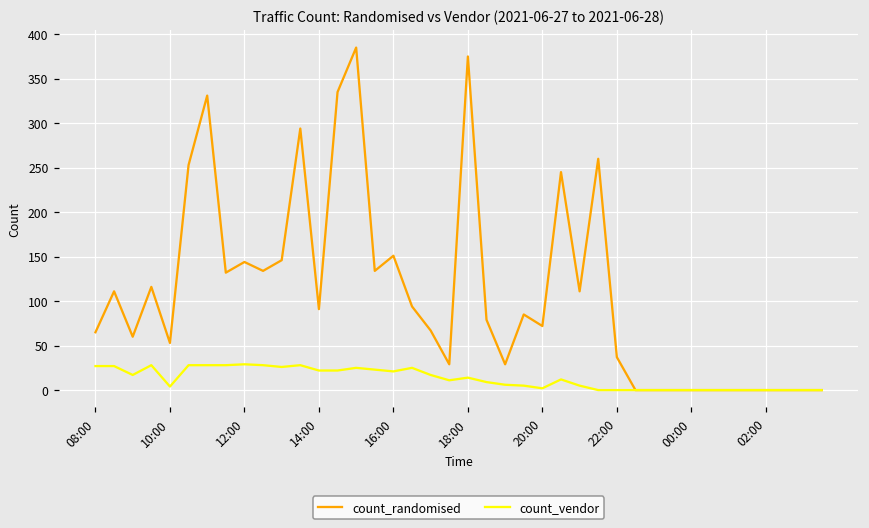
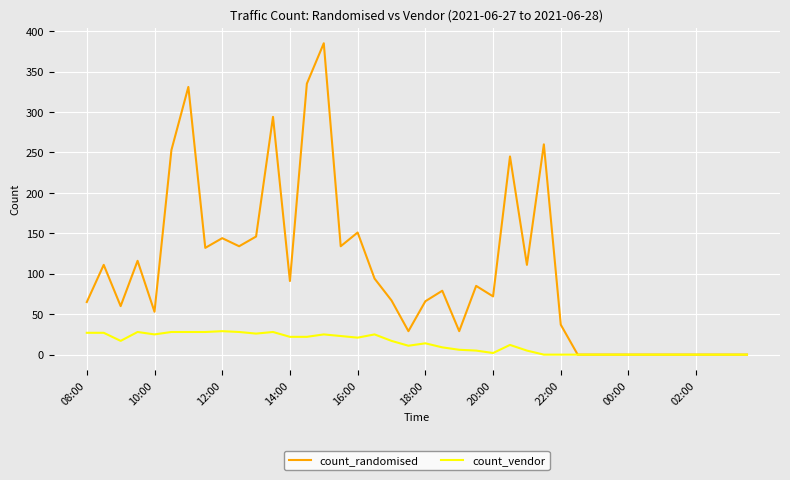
  {
    "count_randomised": {
      "08:00": 70,
      "10:00": 50,
      "12:00": 140,
      "14:00": 90,
      "16:00": 150,
-     "18:00": 380,
+     "18:00": 70,
      "20:00": 70,
      "22:00": 40
    },
    "count_vendor": {
      "08:00": 30,
-     "10:00": 0,
+     "10:00": 30,
      "12:00": 30,
      "14:00": 20,
      "16:00": 20,
      "18:00": 10,
      "20:00": 0,
      "22:00": 0
    }
  }
